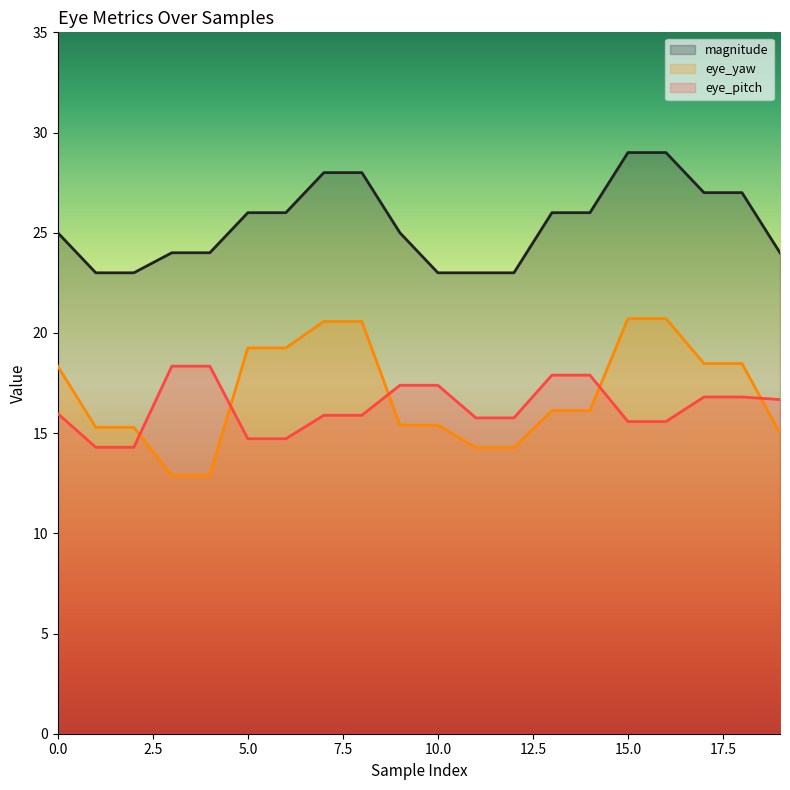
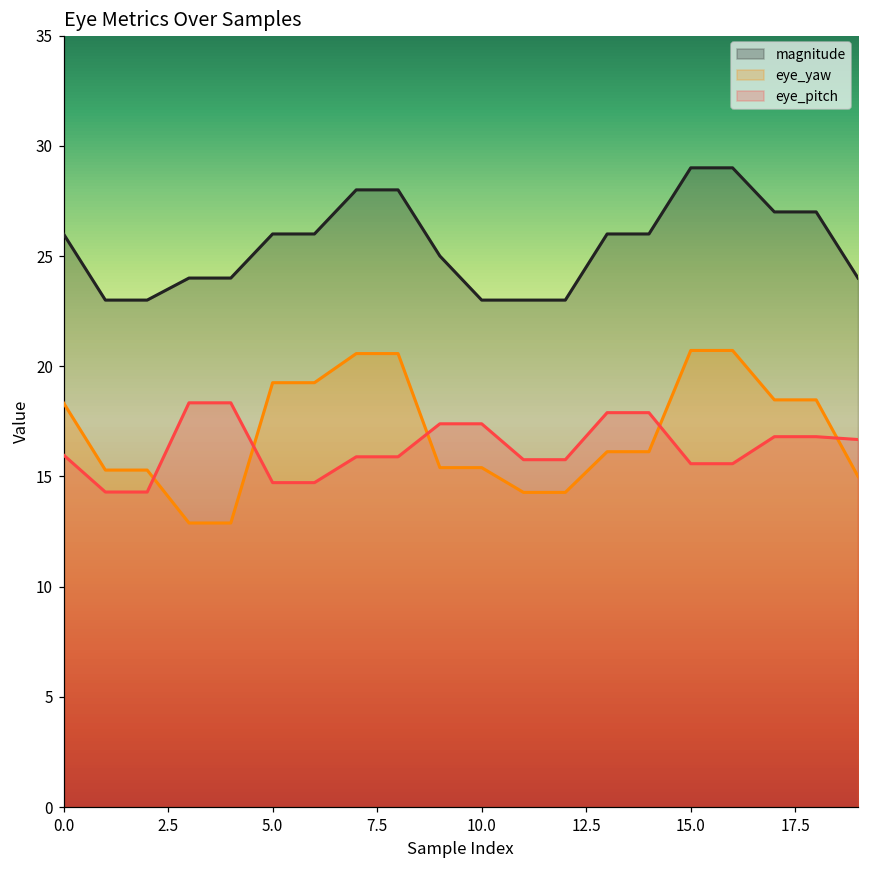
  {
    "magnitude": {
-     "0.0": 25,
+     "0.0": 26,
      "5.0": 26,
      "10.0": 23,
      "15.0": 29
    }
  }
